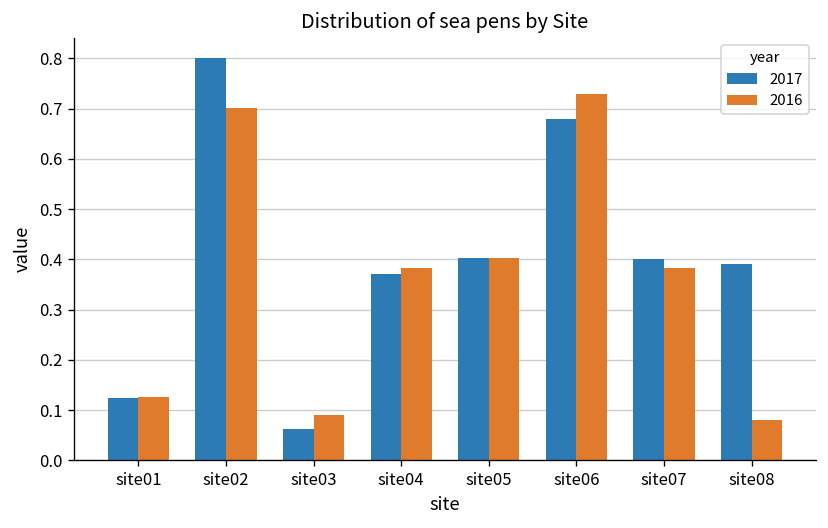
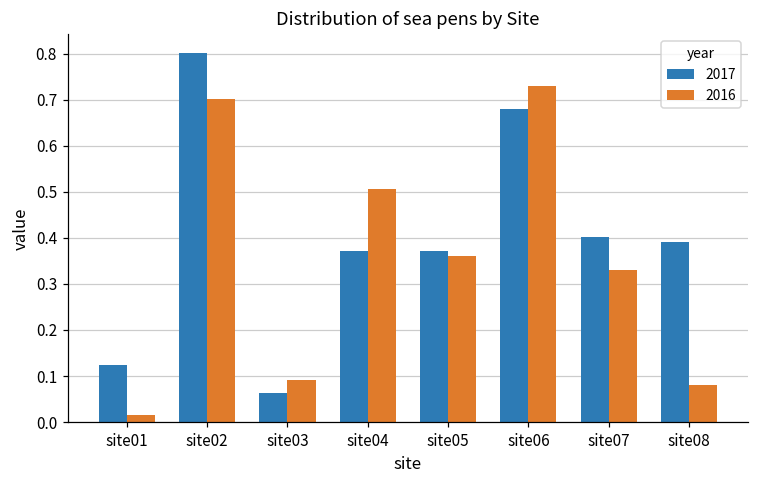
  {
    "2017": {
      "site01": 0.12,
      "site02": 0.80,
      "site03": 0.06,
      "site04": 0.37,
-     "site05": 0.40,
+     "site05": 0.37,
      "site06": 0.68,
      "site07": 0.40,
      "site08": 0.39
    },
    "2016": {
-     "site01": 0.13,
+     "site01": 0.02,
      "site02": 0.70,
      "site03": 0.09,
-     "site04": 0.38,
-     "site05": 0.40,
+     "site04": 0.51,
+     "site05": 0.36,
      "site06": 0.73,
-     "site07": 0.38,
+     "site07": 0.33,
      "site08": 0.08
    }
  }
